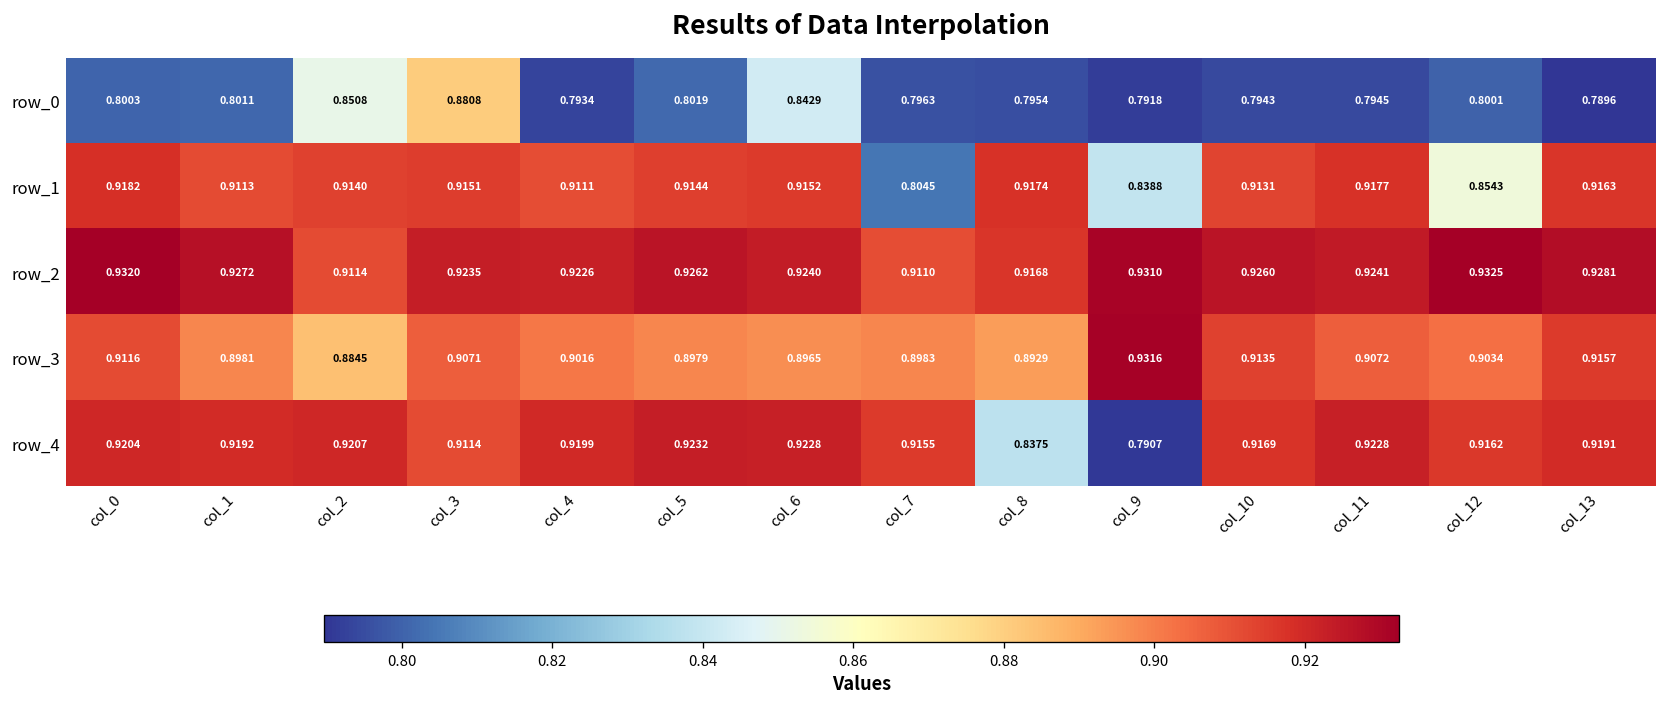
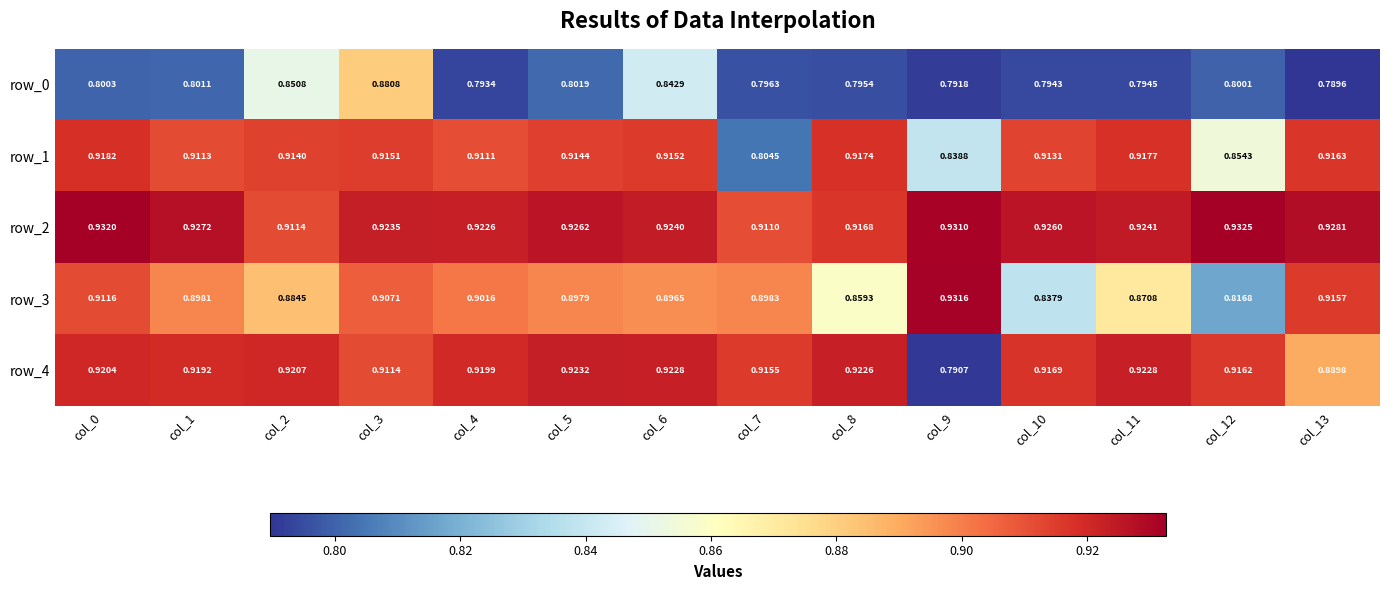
  {
    "row_0": {
      "col_0": 0.8003,
      "col_1": 0.8011,
      "col_2": 0.8508,
      "col_3": 0.8808,
      "col_4": 0.7934,
      "col_5": 0.8019,
      "col_6": 0.8429,
      "col_7": 0.7963,
      "col_8": 0.7954,
      "col_9": 0.7918,
      "col_10": 0.7943,
      "col_11": 0.7945,
      "col_12": 0.8001,
      "col_13": 0.7896
    },
    "row_1": {
      "col_0": 0.9182,
      "col_1": 0.9113,
      "col_2": 0.9140,
      "col_3": 0.9151,
      "col_4": 0.9111,
      "col_5": 0.9144,
      "col_6": 0.9152,
      "col_7": 0.8045,
      "col_8": 0.9174,
      "col_9": 0.8388,
      "col_10": 0.9131,
      "col_11": 0.9177,
      "col_12": 0.8543,
      "col_13": 0.9163
    },
    "row_2": {
      "col_0": 0.9320,
      "col_1": 0.9272,
      "col_2": 0.9114,
      "col_3": 0.9235,
      "col_4": 0.9226,
      "col_5": 0.9262,
      "col_6": 0.9240,
      "col_7": 0.9110,
      "col_8": 0.9168,
      "col_9": 0.9310,
      "col_10": 0.9260,
      "col_11": 0.9241,
      "col_12": 0.9325,
      "col_13": 0.9281
    },
    "row_3": {
      "col_0": 0.9116,
      "col_1": 0.8981,
      "col_2": 0.8845,
      "col_3": 0.9071,
      "col_4": 0.9016,
      "col_5": 0.8979,
      "col_6": 0.8965,
      "col_7": 0.8983,
-     "col_8": 0.8929,
+     "col_8": 0.8593,
      "col_9": 0.9316,
-     "col_10": 0.9135,
-     "col_11": 0.9072,
-     "col_12": 0.9034,
+     "col_10": 0.8379,
+     "col_11": 0.8708,
+     "col_12": 0.8168,
      "col_13": 0.9157
    },
    "row_4": {
      "col_0": 0.9204,
      "col_1": 0.9192,
      "col_2": 0.9207,
      "col_3": 0.9114,
      "col_4": 0.9199,
      "col_5": 0.9232,
      "col_6": 0.9228,
      "col_7": 0.9155,
-     "col_8": 0.8375,
+     "col_8": 0.9226,
      "col_9": 0.7907,
      "col_10": 0.9169,
      "col_11": 0.9228,
      "col_12": 0.9162,
-     "col_13": 0.9191
+     "col_13": 0.8898
    }
  }
